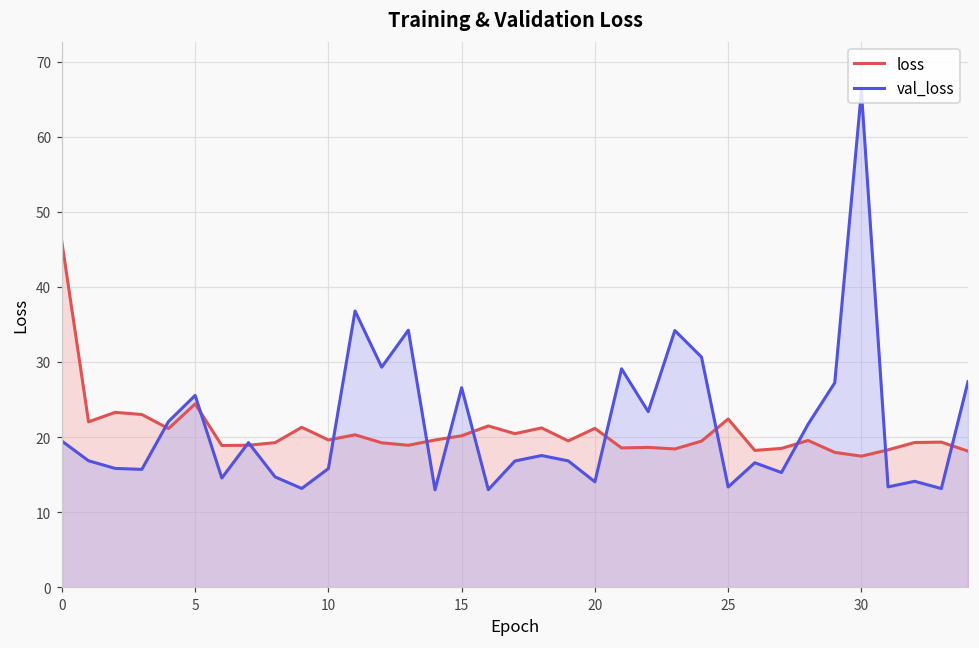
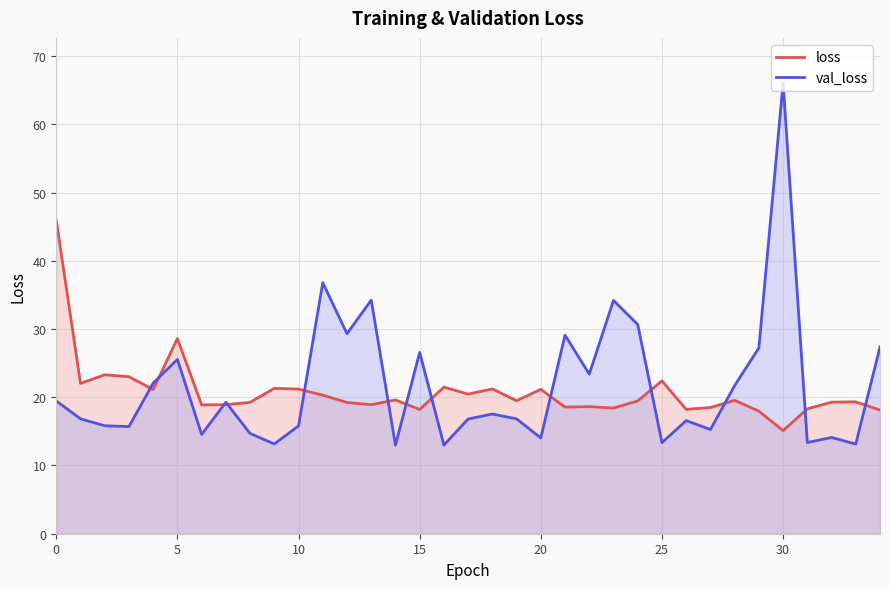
  {
    "loss": {
      "0": 46,
-     "5": 24,
-     "10": 20,
-     "15": 20,
+     "5": 29,
+     "10": 21,
+     "15": 18,
      "20": 21,
      "25": 22,
-     "30": 17
+     "30": 15
    },
    "val_loss": {
      "0": 19,
      "5": 26,
      "10": 16,
      "15": 27,
      "20": 14,
      "25": 13
    }
  }
